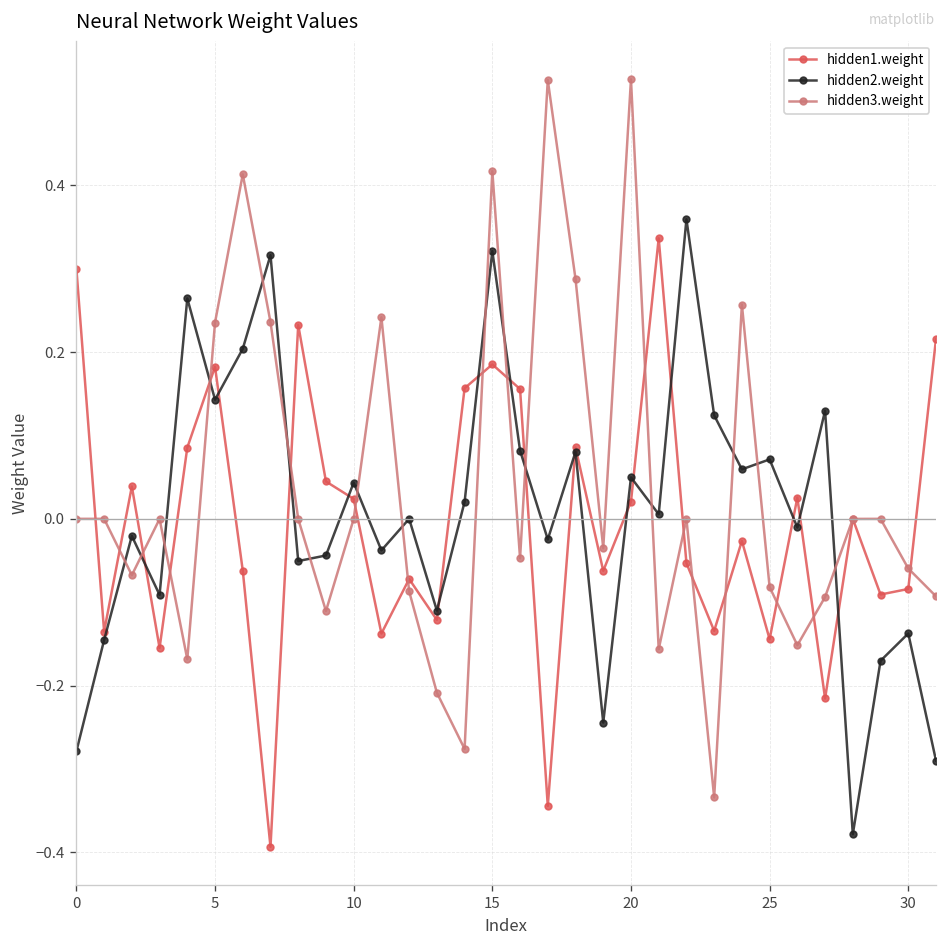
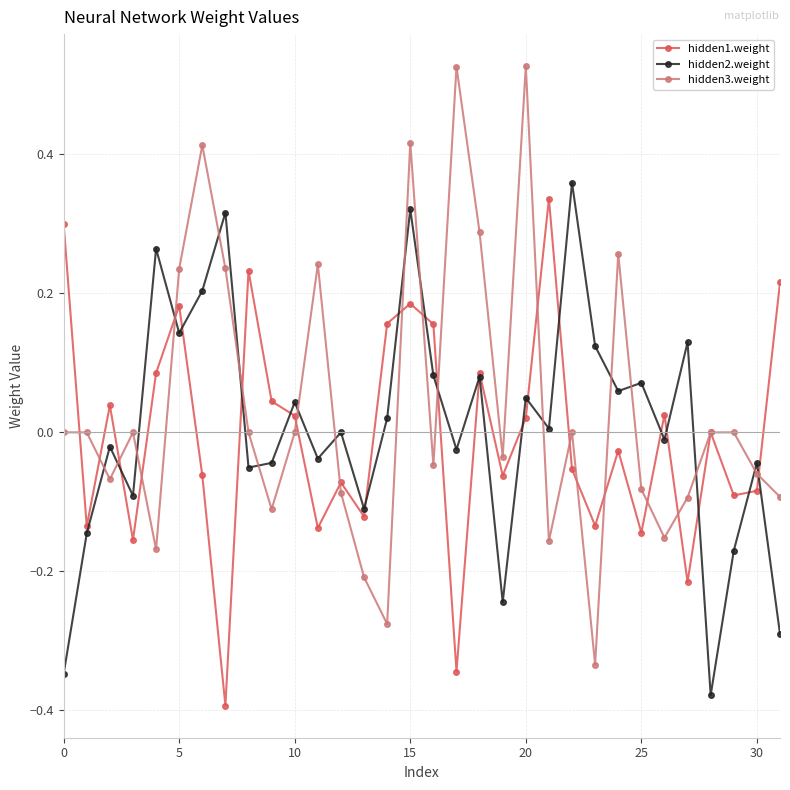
  {
    "hidden2.weight": {
-     "0": -0.28,
+     "0": -0.35,
      "5": 0.14,
      "10": 0.04,
      "15": 0.32,
      "20": 0.05,
      "25": 0.07,
-     "30": -0.14
+     "30": -0.04
    }
  }
